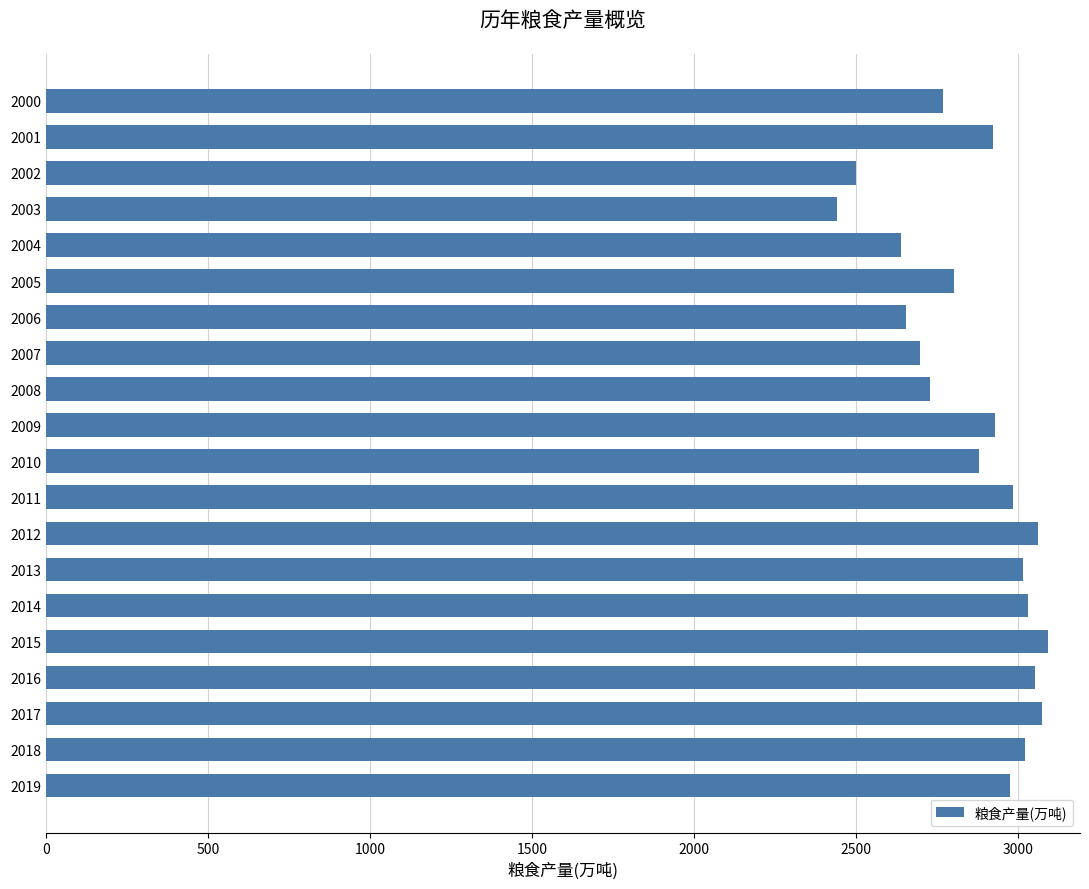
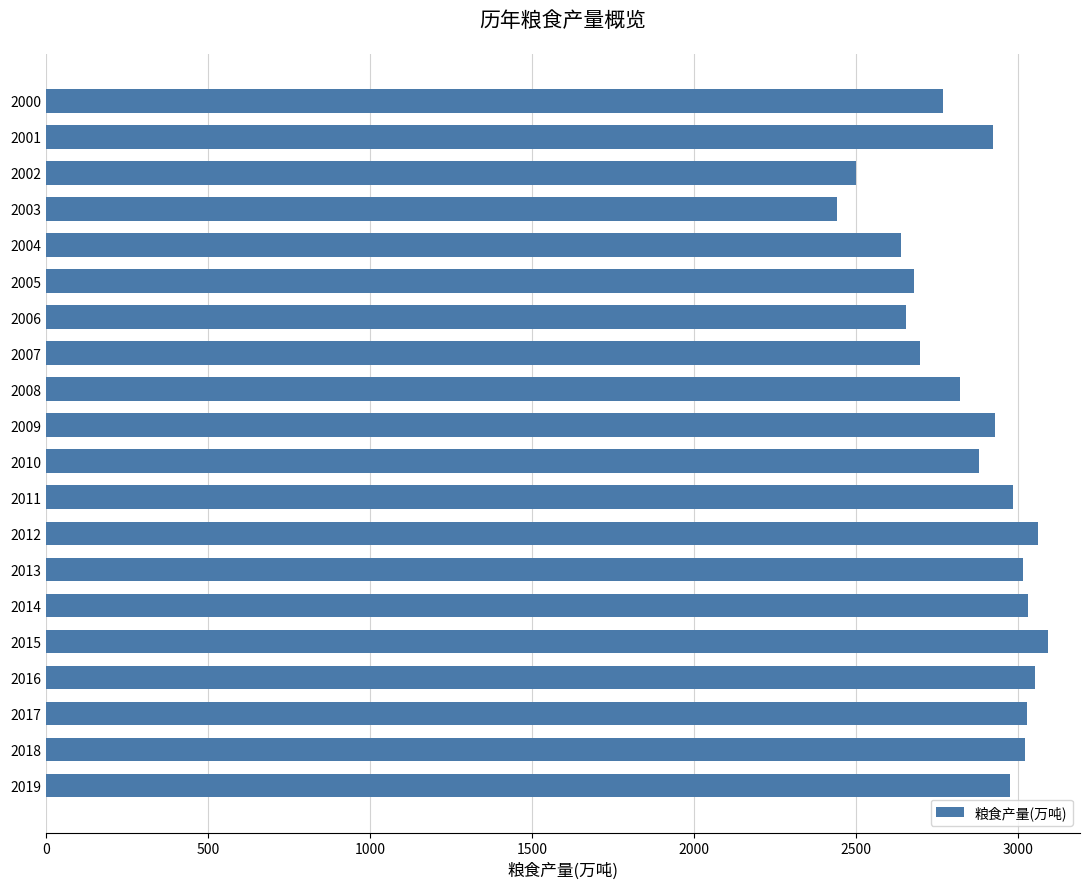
  {
    "2000": 2770,
    "2001": 2920,
    "2002": 2500,
    "2003": 2440,
    "2004": 2640,
-   "2005": 2800,
+   "2005": 2680,
    "2006": 2650,
    "2007": 2700,
-   "2008": 2730,
+   "2008": 2820,
    "2009": 2930,
    "2010": 2880,
    "2011": 2980,
    "2012": 3060,
    "2013": 3020,
    "2014": 3030,
    "2015": 3090,
    "2016": 3050,
-   "2017": 3070,
+   "2017": 3030,
    "2018": 3020,
    "2019": 2970
  }
